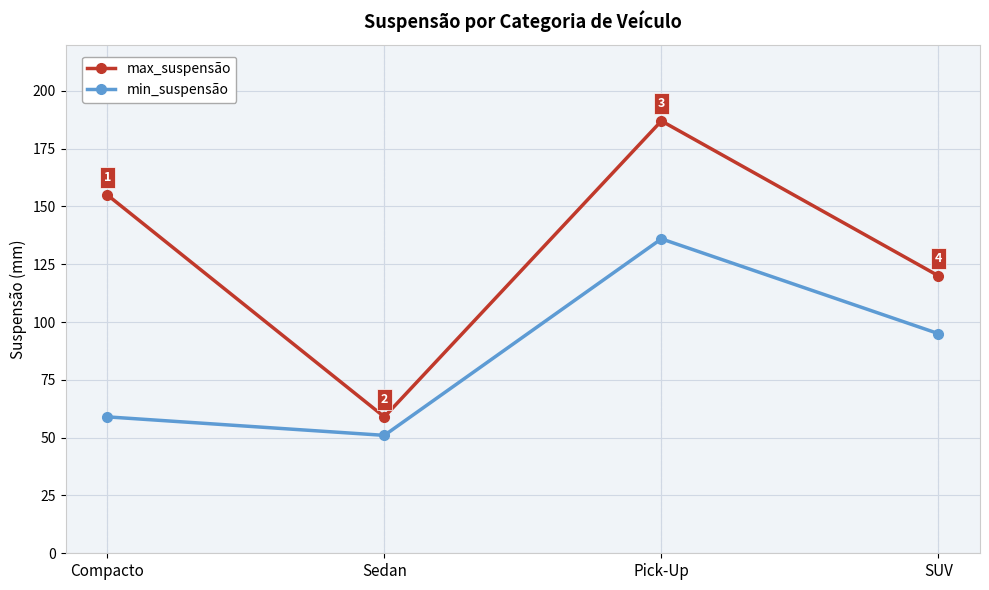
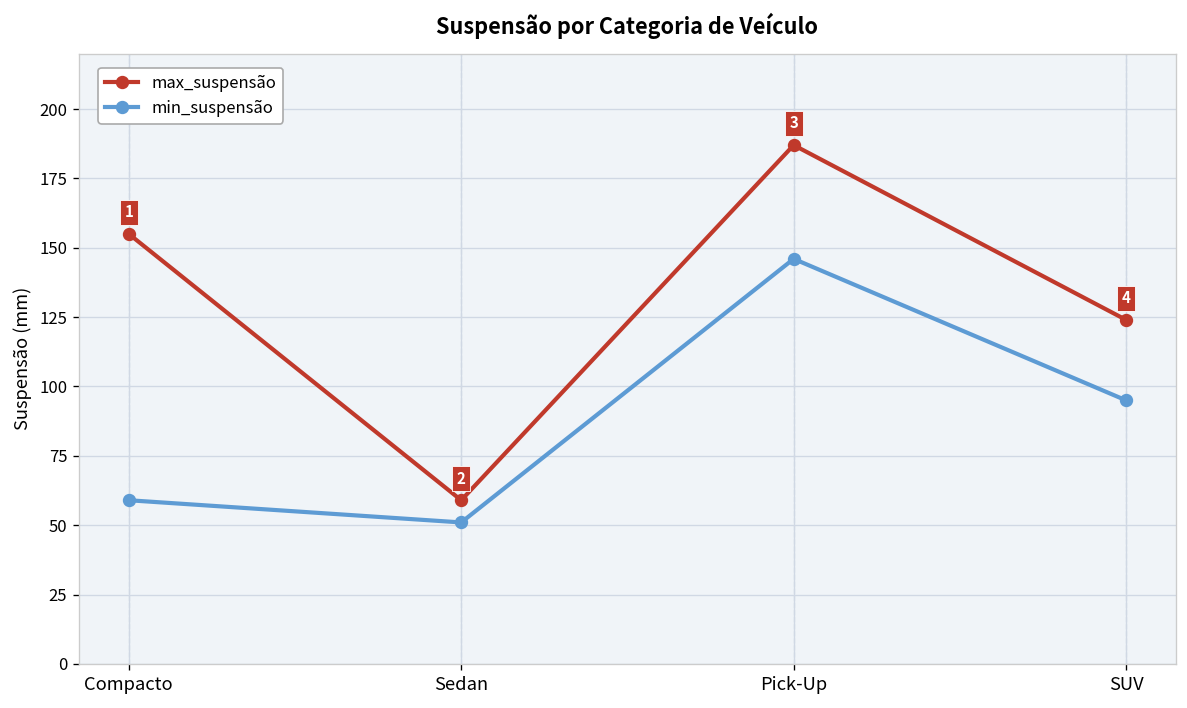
  {
    "max_suspensão": {
-     "SUV": 120
+     "SUV": 124
    },
    "min_suspensão": {
      "Compacto": 59,
      "Sedan": 51,
-     "Pick-Up": 136,
+     "Pick-Up": 146,
      "SUV": 95
    }
  }
